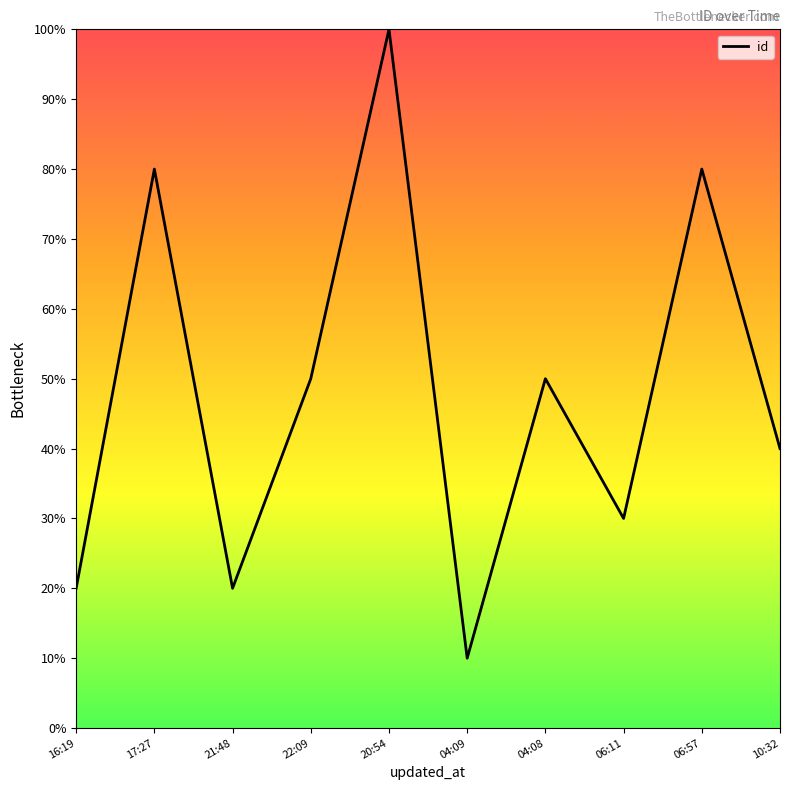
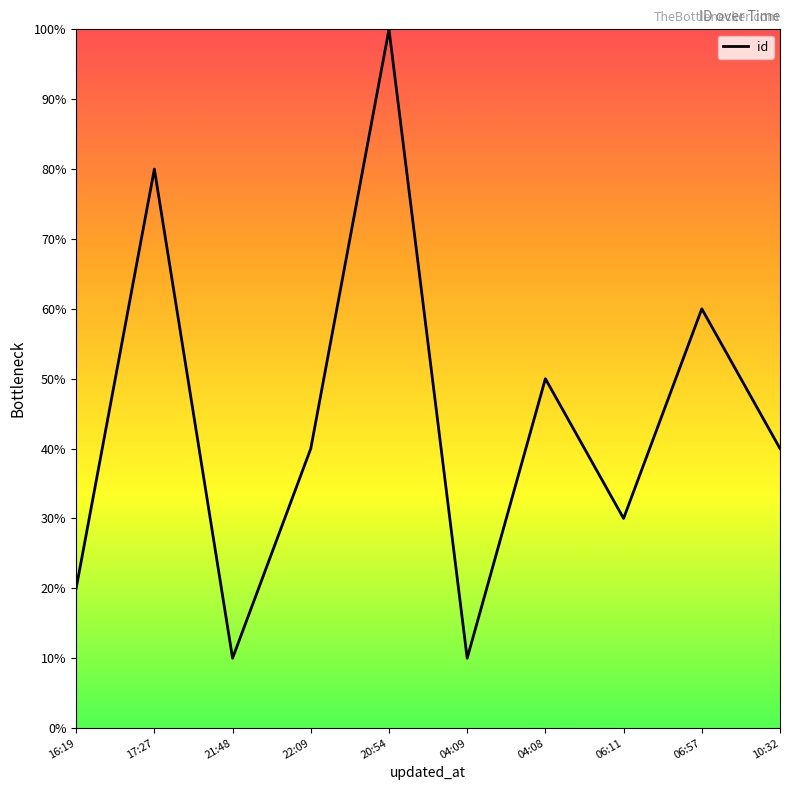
  {
    "16:19": "20%",
    "17:27": "80%",
-   "21:48": "20%",
-   "22:09": "50%",
+   "21:48": "10%",
+   "22:09": "40%",
    "20:54": "100%",
    "04:09": "10%",
    "04:08": "50%",
    "06:11": "30%",
-   "06:57": "80%",
+   "06:57": "60%",
    "10:32": "40%"
  }
